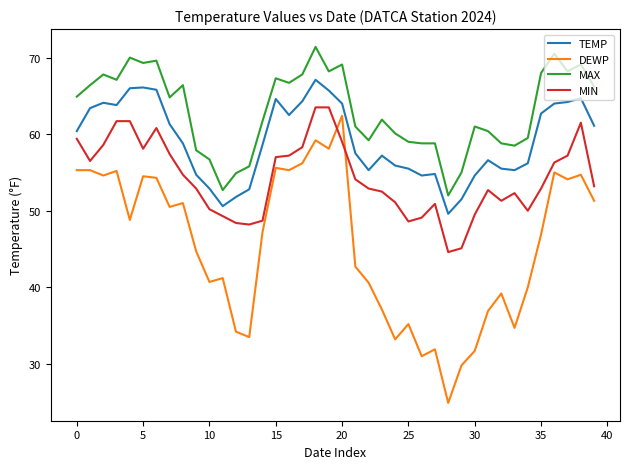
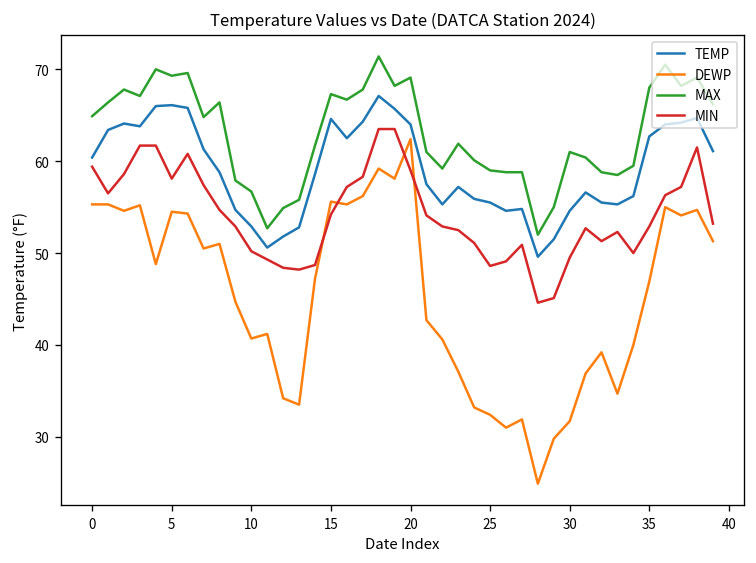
  {
    "TEMP": {
      "0": 60,
      "5": 66,
      "10": 53,
      "15": 65,
      "20": 64,
      "25": 56,
      "30": 55,
      "35": 63
    },
    "DEWP": {
      "0": 55,
      "5": 55,
      "10": 41,
      "15": 56,
      "20": 62,
-     "25": 35,
+     "25": 32,
      "30": 32,
      "35": 47
    },
    "MAX": {
      "0": 65,
      "5": 69,
      "10": 57,
      "15": 67,
      "20": 69,
      "25": 59,
      "30": 61,
      "35": 68
    },
    "MIN": {
      "0": 59,
      "5": 58,
      "10": 50,
-     "15": 57,
+     "15": 54,
      "20": 59,
      "25": 49,
      "30": 50,
      "35": 53
    }
  }
